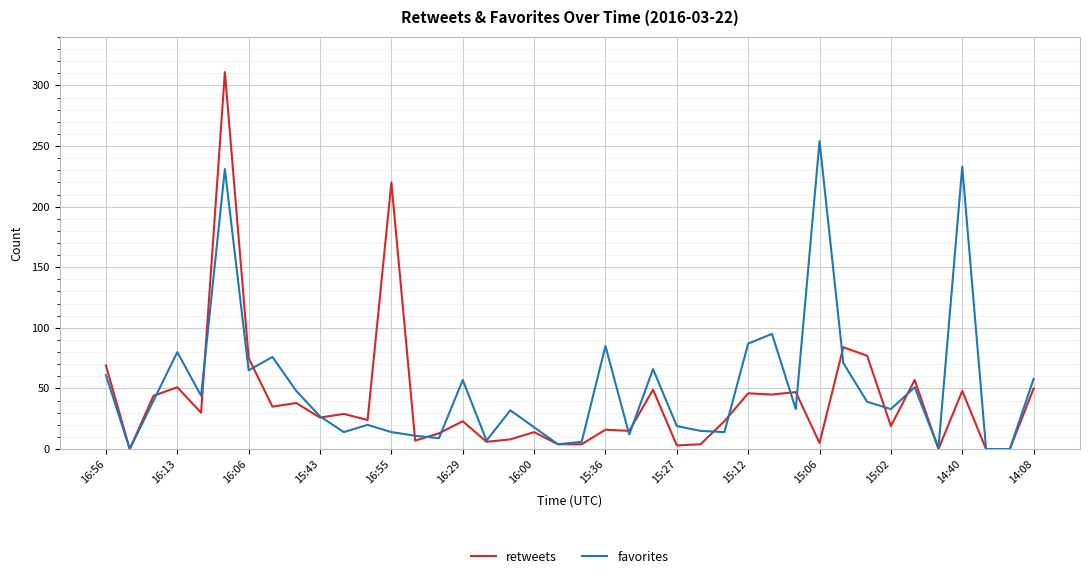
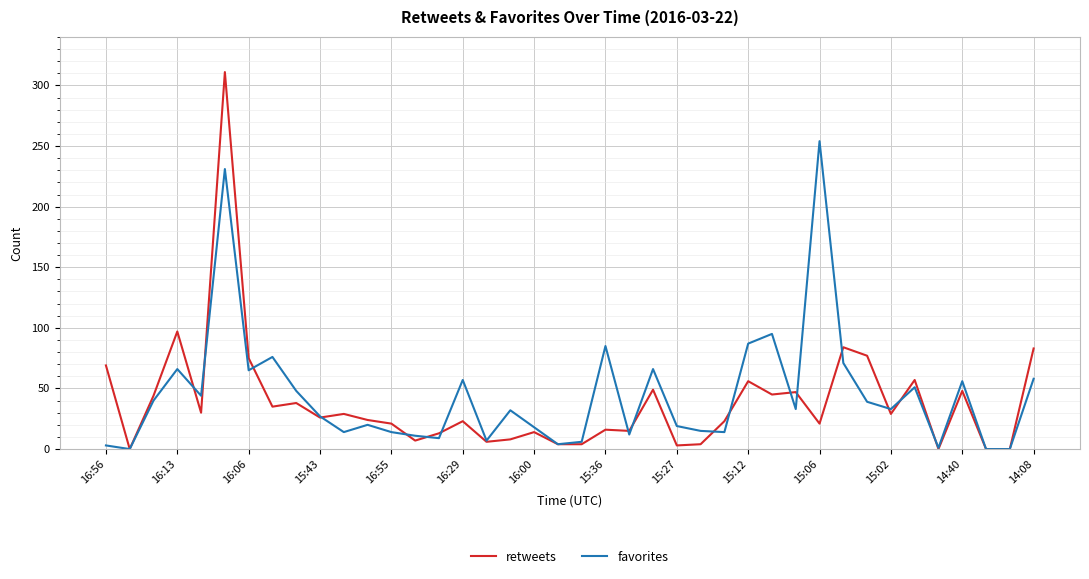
  {
    "retweets": {
      "16:56": 69,
-     "16:13": 51,
+     "16:13": 97,
      "16:06": 75,
-     "16:55": 220,
+     "16:55": 21,
      "16:29": 23,
      "15:36": 16,
      "15:27": 3,
-     "15:12": 46,
-     "15:06": 5,
-     "15:02": 19,
+     "15:12": 56,
+     "15:06": 21,
+     "15:02": 29,
      "14:40": 48,
-     "14:08": 50
+     "14:08": 83
    },
    "favorites": {
-     "16:56": 61,
-     "16:13": 80,
+     "16:56": 3,
+     "16:13": 66,
      "16:06": 65,
      "16:55": 14,
      "16:29": 57,
      "15:36": 85,
      "15:27": 19,
      "15:12": 87,
      "15:06": 254,
      "15:02": 33,
-     "14:40": 233,
+     "14:40": 56,
      "14:08": 58
    }
  }
